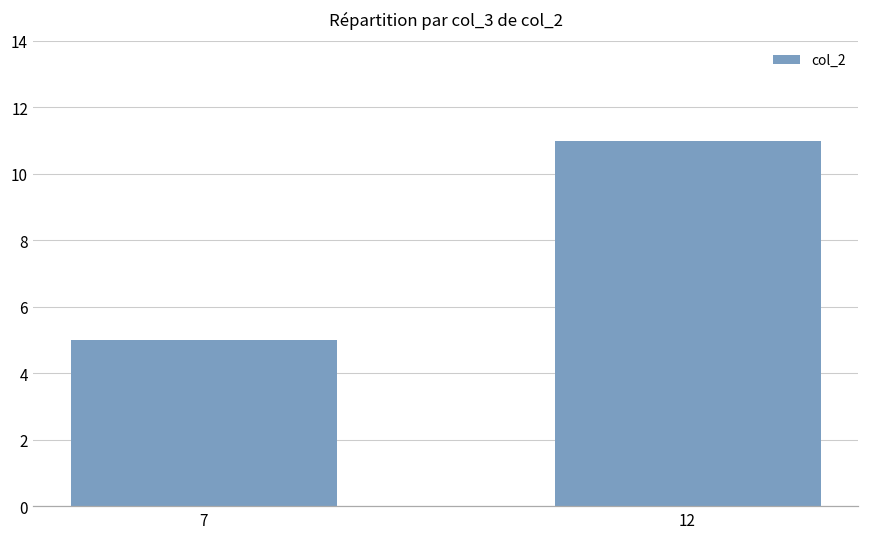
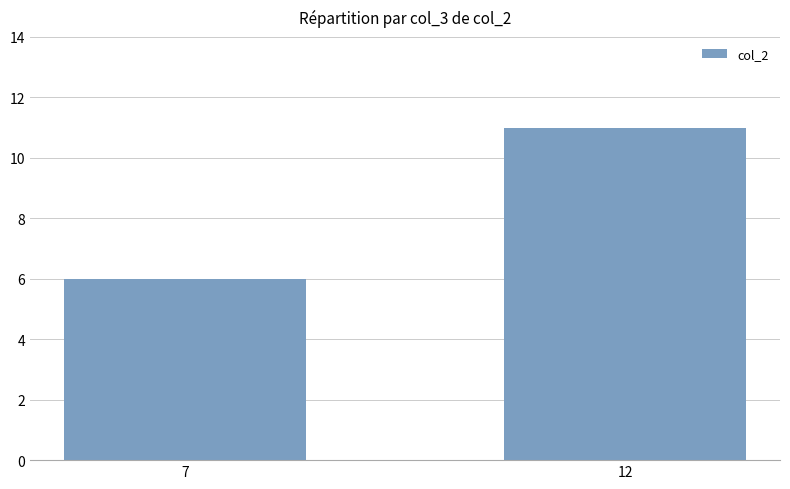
  {
-   "7": 5,
+   "7": 6,
    "12": 11
  }
